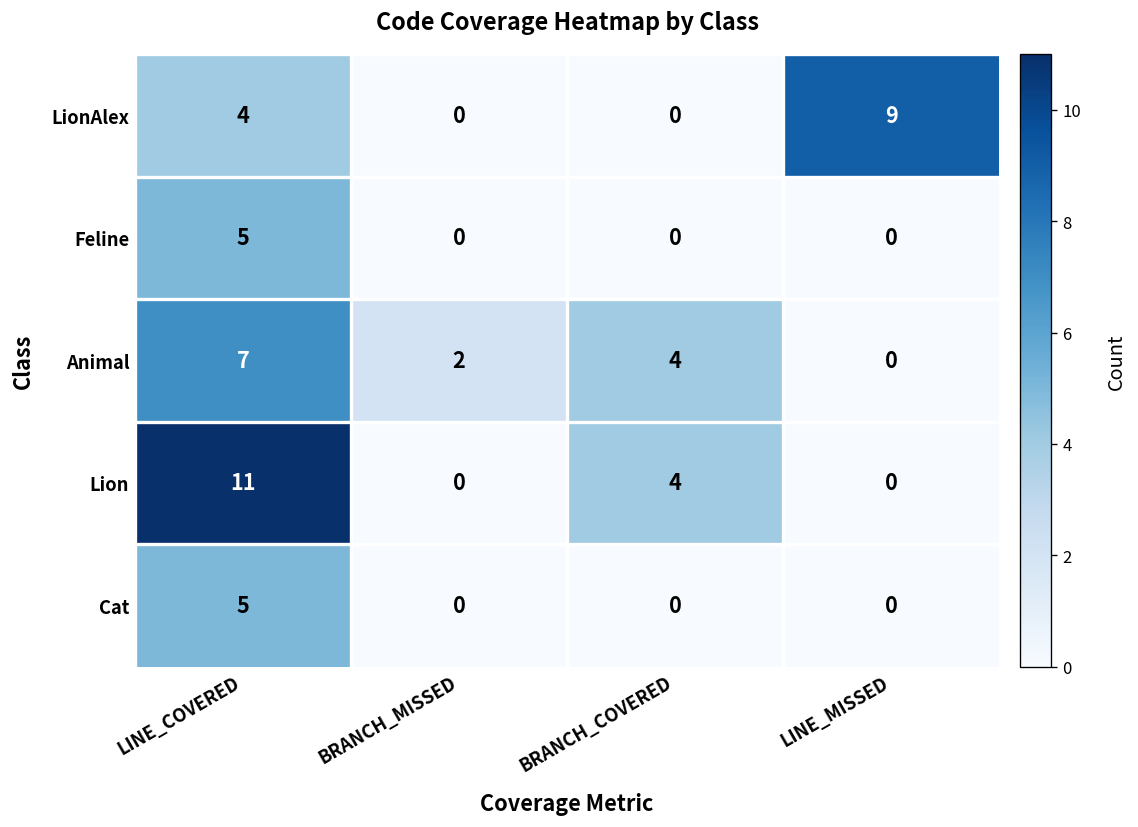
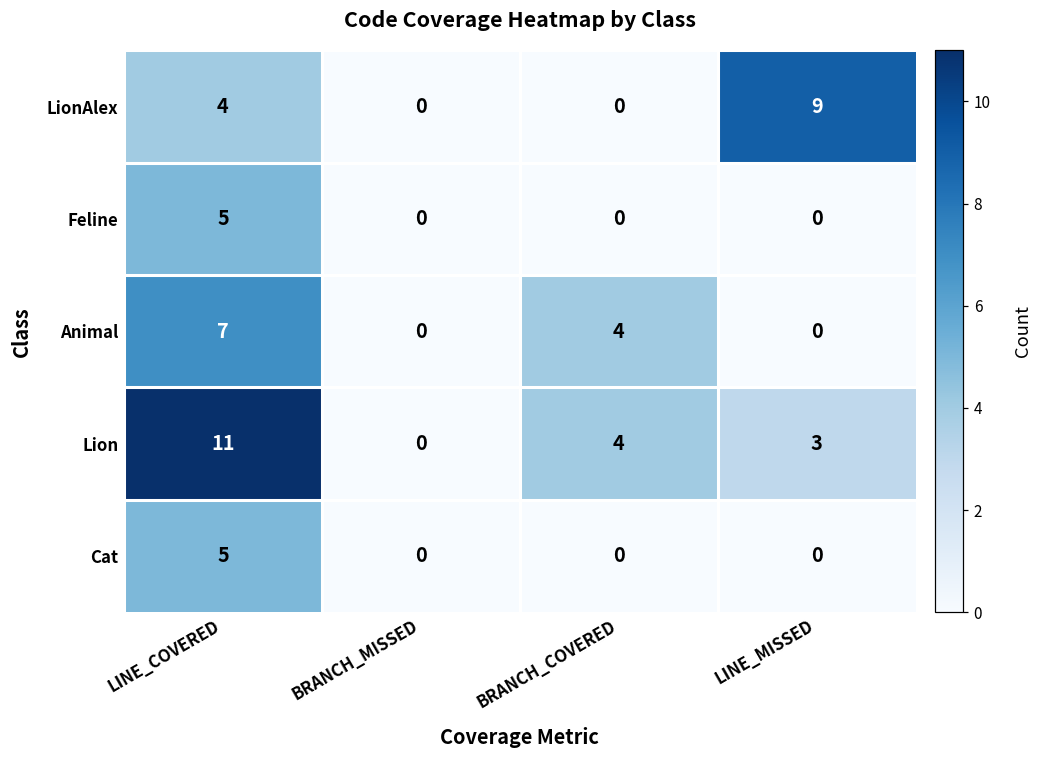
  {
    "LionAlex": {
      "LINE_COVERED": 4,
      "BRANCH_MISSED": 0,
      "BRANCH_COVERED": 0,
      "LINE_MISSED": 9
    },
    "Feline": {
      "LINE_COVERED": 5,
      "BRANCH_MISSED": 0,
      "BRANCH_COVERED": 0,
      "LINE_MISSED": 0
    },
    "Animal": {
      "LINE_COVERED": 7,
-     "BRANCH_MISSED": 2,
+     "BRANCH_MISSED": 0,
      "BRANCH_COVERED": 4,
      "LINE_MISSED": 0
    },
    "Lion": {
      "LINE_COVERED": 11,
      "BRANCH_MISSED": 0,
      "BRANCH_COVERED": 4,
-     "LINE_MISSED": 0
+     "LINE_MISSED": 3
    },
    "Cat": {
      "LINE_COVERED": 5,
      "BRANCH_MISSED": 0,
      "BRANCH_COVERED": 0,
      "LINE_MISSED": 0
    }
  }
